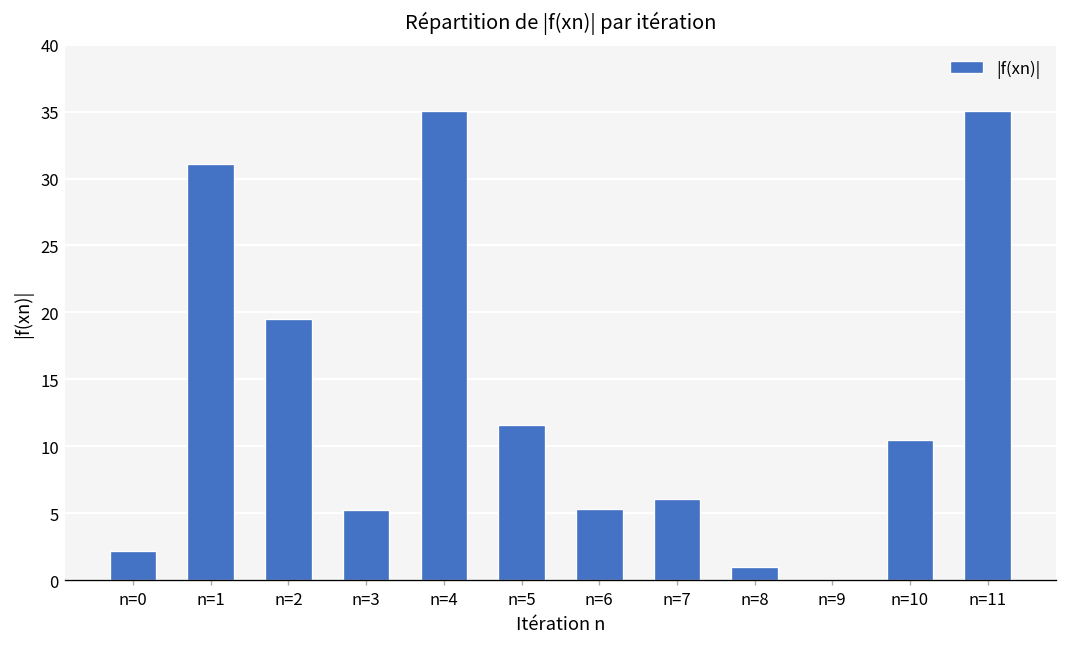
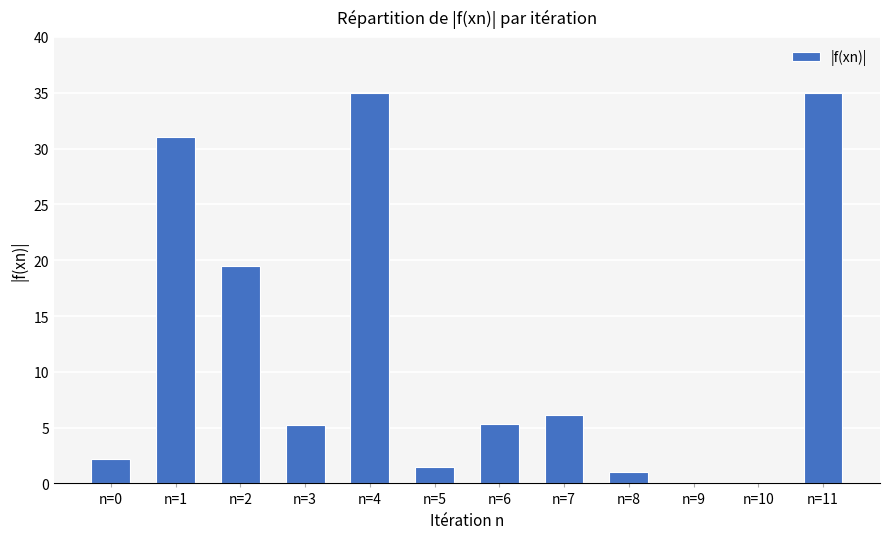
  {
    "n=0": 2.2,
    "n=1": 31.1,
    "n=2": 19.5,
    "n=3": 5.3,
    "n=4": 35.0,
-   "n=5": 11.6,
+   "n=5": 1.5,
    "n=6": 5.3,
    "n=7": 6.1,
    "n=8": 1.0,
-   "n=10": 10.5,
+   "n=10": 0.0,
    "n=11": 35.0
  }
